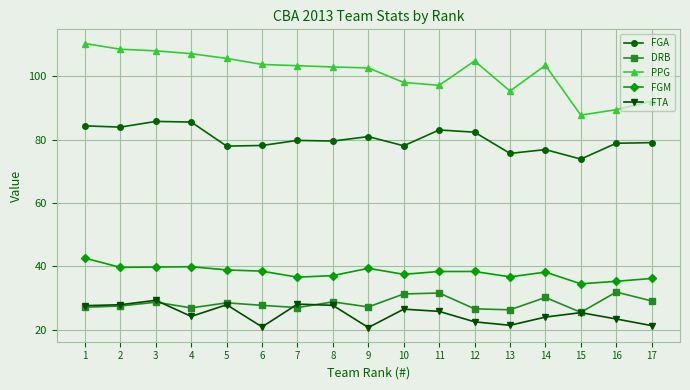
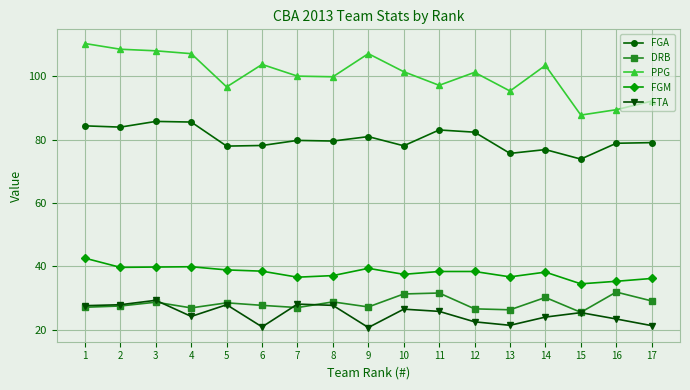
  {
    "PPG": {
      "1": 110,
      "2": 109,
      "3": 108,
      "4": 107,
-     "5": 106,
+     "5": 97,
      "6": 104,
-     "7": 103,
-     "8": 103,
-     "9": 103,
-     "10": 98,
+     "7": 100,
+     "8": 100,
+     "9": 107,
+     "10": 102,
      "11": 97,
-     "12": 105,
+     "12": 101,
      "13": 95,
      "14": 104,
      "15": 88,
      "16": 90
    }
  }
